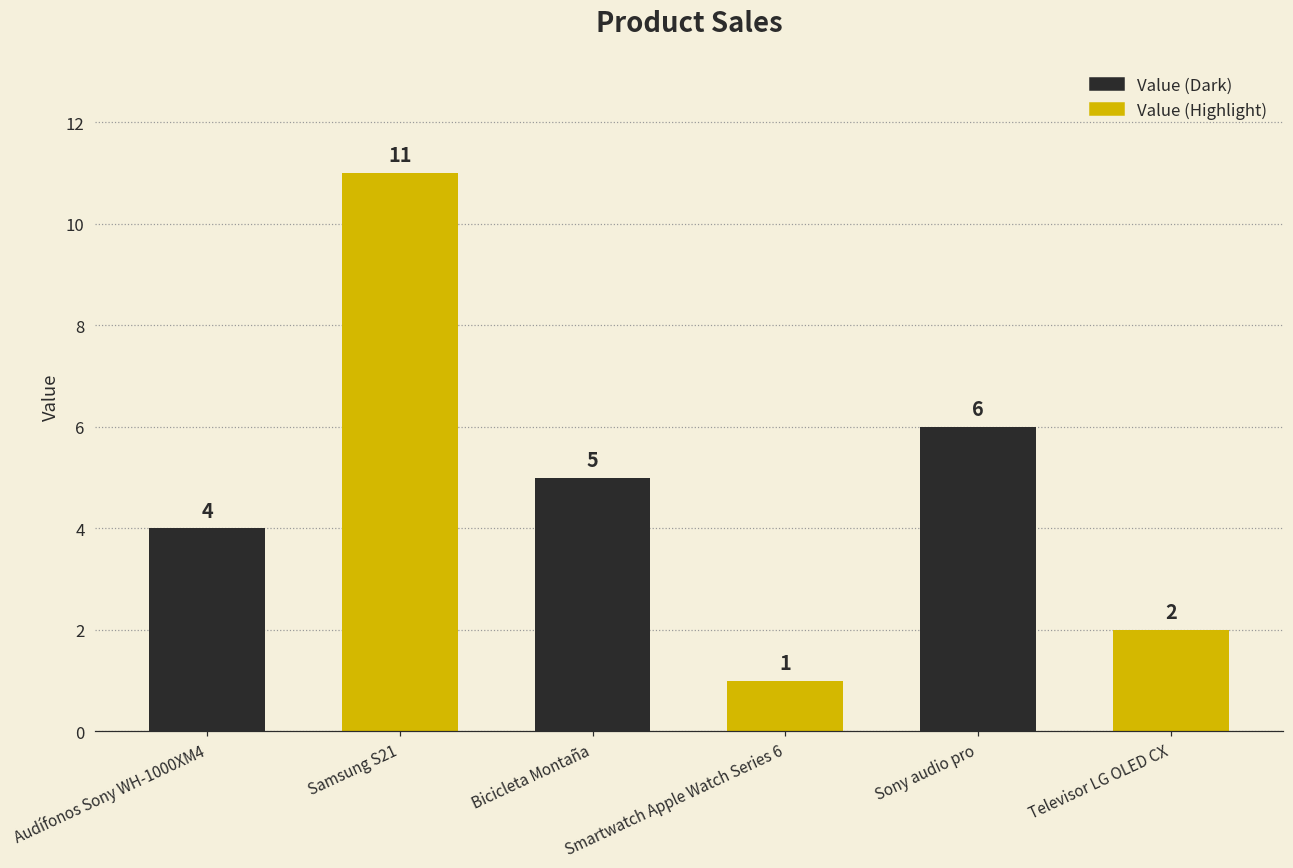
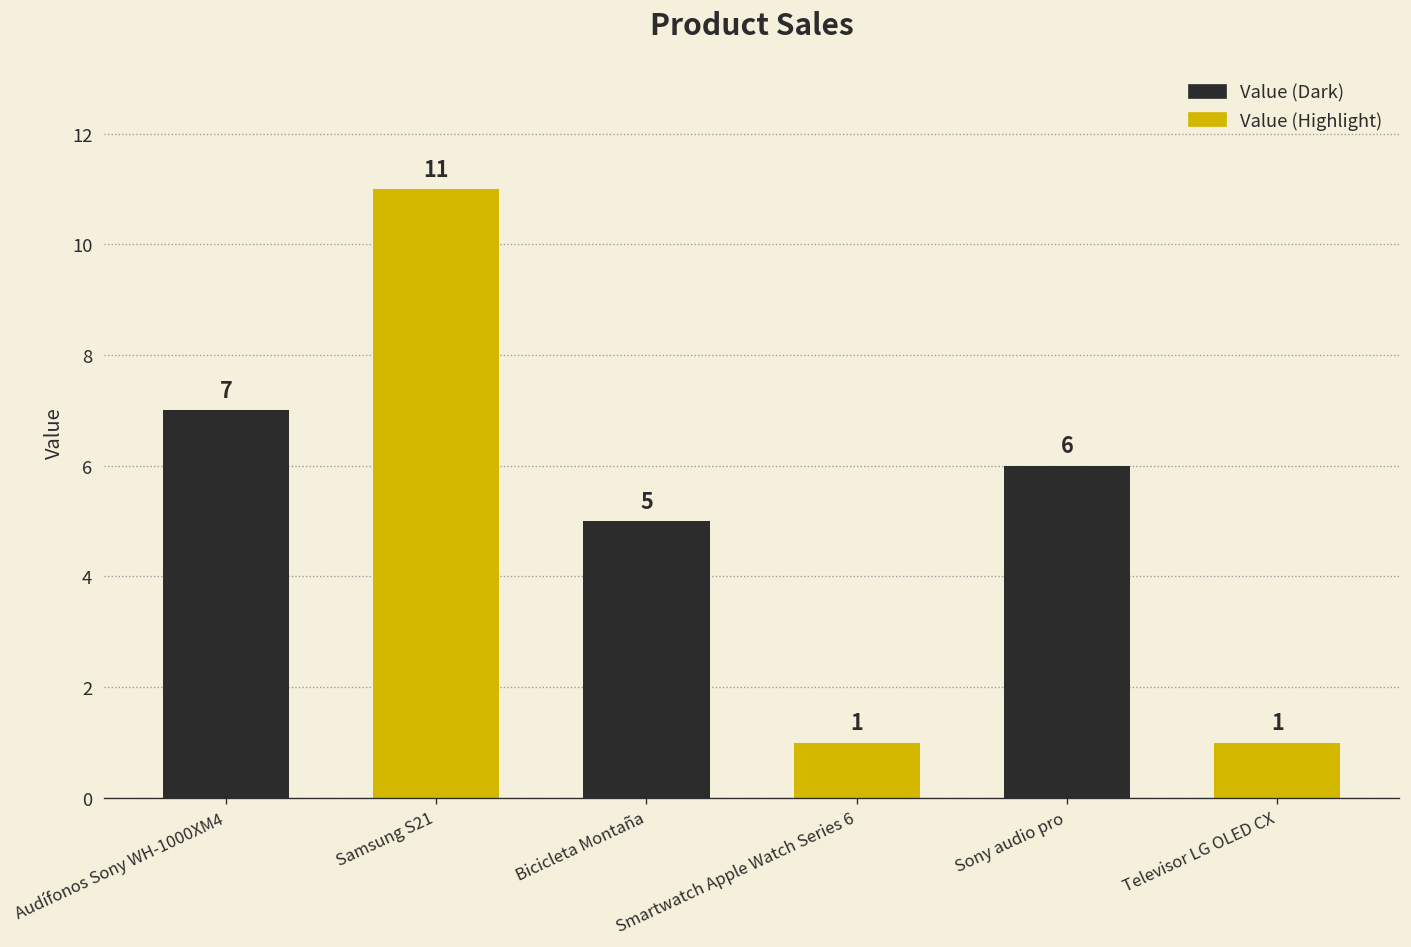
  {
-   "Audífonos Sony WH-1000XM4": 4,
+   "Audífonos Sony WH-1000XM4": 7,
    "Samsung S21": 11,
    "Bicicleta Montaña": 5,
    "Smartwatch Apple Watch Series 6": 1,
    "Sony audio pro": 6,
-   "Televisor LG OLED CX": 2
+   "Televisor LG OLED CX": 1
  }
